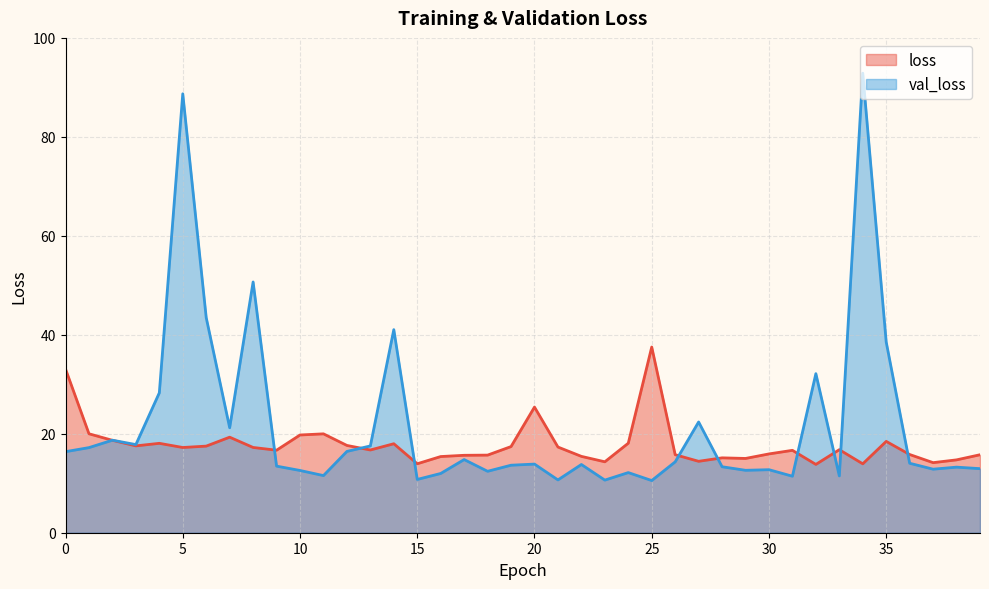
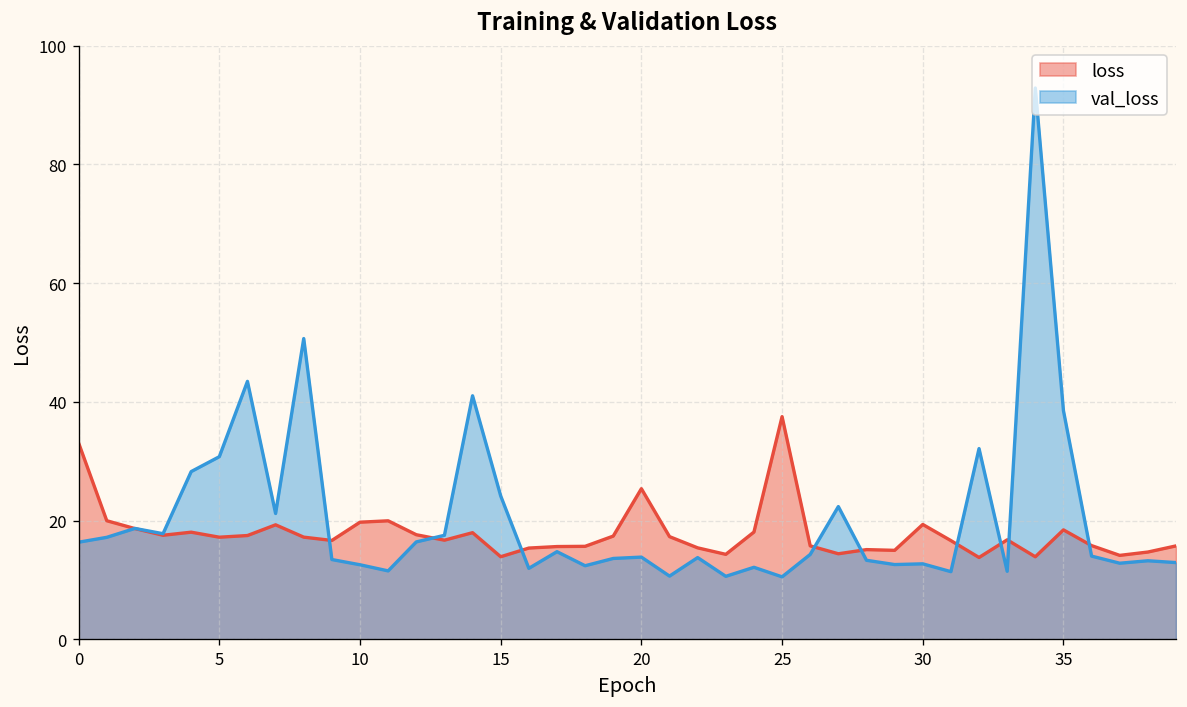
  {
    "loss": {
      "0": 33,
      "5": 17,
      "10": 20,
      "15": 14,
      "20": 25,
      "25": 38,
-     "30": 16,
+     "30": 19,
      "35": 18
    },
    "val_loss": {
      "0": 16,
-     "5": 89,
+     "5": 31,
      "10": 13,
-     "15": 11,
+     "15": 24,
      "20": 14,
      "25": 11,
      "30": 13,
      "35": 39
    }
  }
